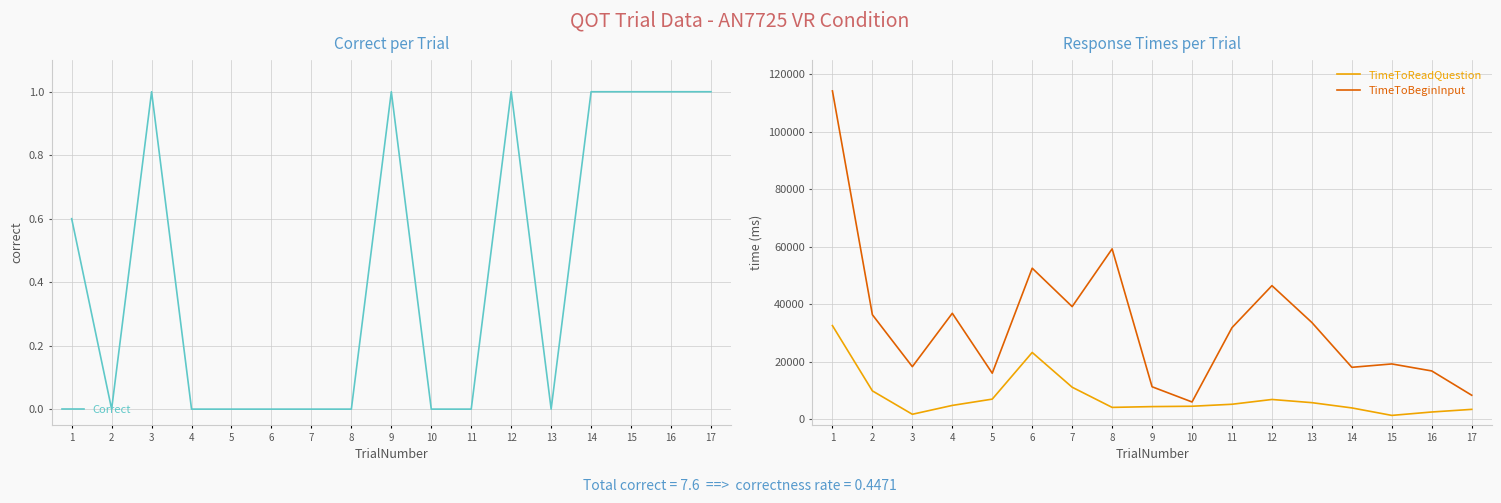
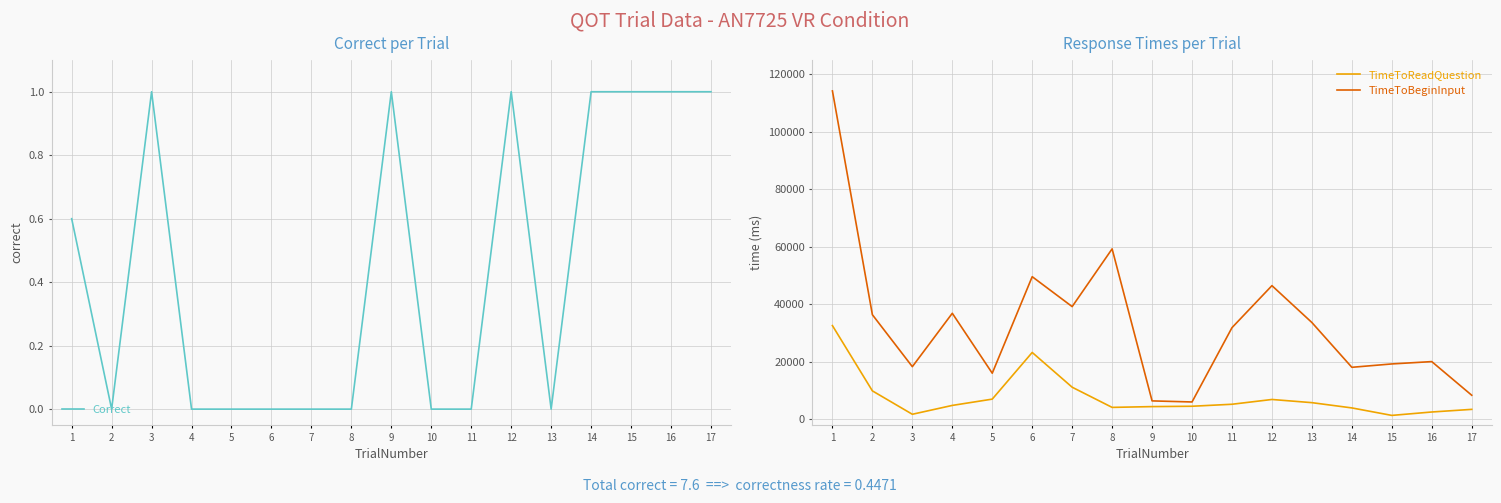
  {
    "Correct per Trial": {
      "1": 0.60,
      "2": 0.00,
      "3": 1.00,
      "4": 0.00,
      "5": 0.00,
      "6": 0.00,
      "7": 0.00,
      "8": 0.00,
      "9": 1.00,
      "10": 0.00,
      "11": 0.00,
      "12": 1.00,
      "13": 0.00,
      "14": 1.00,
      "15": 1.00,
      "16": 1.00,
      "17": 1.00
    },
    "Response Times per Trial": {
      "TimeToReadQuestion": {
        "1": 33000,
        "2": 10000,
        "3": 2000,
        "4": 5000,
        "5": 7000,
        "6": 23000,
        "7": 11000,
        "8": 4000,
        "9": 4000,
        "10": 5000,
        "11": 5000,
        "12": 7000,
        "13": 6000,
        "14": 4000,
        "15": 1000,
        "16": 3000,
        "17": 3000
      },
      "TimeToBeginInput": {
        "1": 114000,
        "2": 36000,
        "3": 18000,
        "4": 37000,
        "5": 16000,
-       "6": 53000,
+       "6": 50000,
        "7": 39000,
        "8": 59000,
-       "9": 11000,
+       "9": 6000,
        "10": 6000,
        "11": 32000,
        "12": 46000,
        "13": 34000,
        "14": 18000,
        "15": 19000,
-       "16": 17000,
+       "16": 20000,
        "17": 8000
      }
    }
  }
